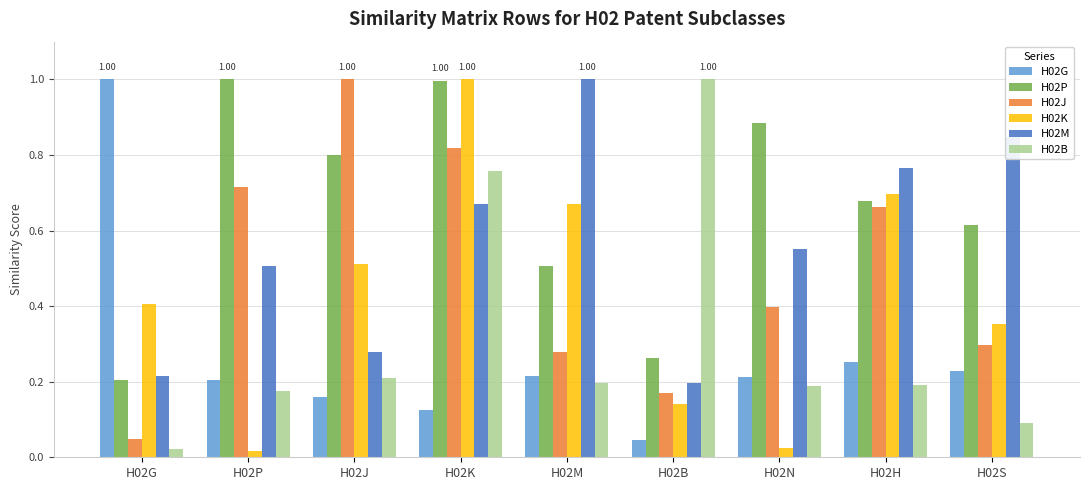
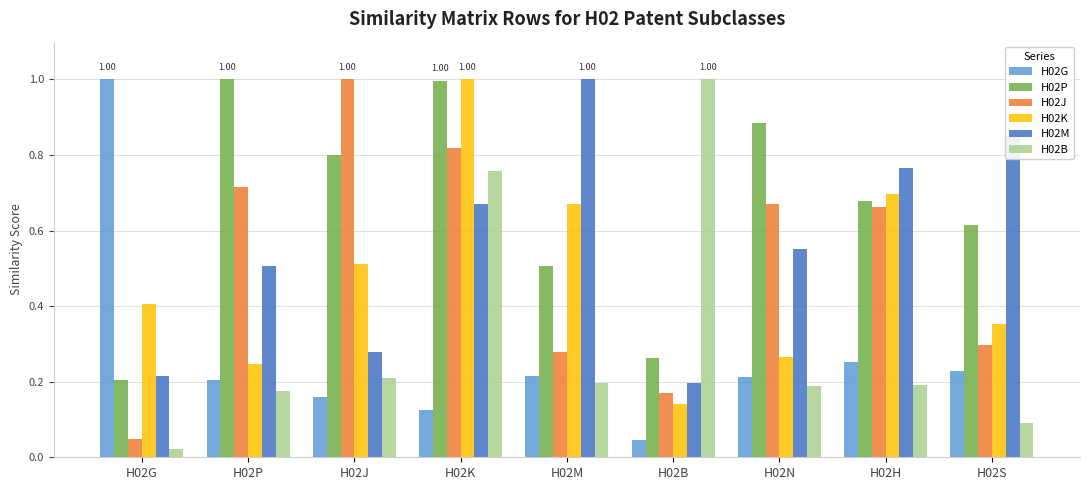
  {
    "H02P": {
      "H02P": 1.00,
      "H02K": 1.00
    },
    "H02J": {
      "H02G": 0.05,
      "H02P": 0.71,
      "H02K": 0.82,
      "H02M": 0.28,
      "H02B": 0.17,
-     "H02N": 0.40,
+     "H02N": 0.67,
      "H02H": 0.66,
      "H02S": 0.30
    },
    "H02K": {
      "H02G": 0.41,
-     "H02P": 0.02,
+     "H02P": 0.25,
      "H02J": 0.51,
      "H02M": 0.67,
      "H02B": 0.14,
-     "H02N": 0.02,
+     "H02N": 0.27,
      "H02H": 0.70,
      "H02S": 0.35
    },
    "H02B": {
      "H02B": 1.00
    }
  }
